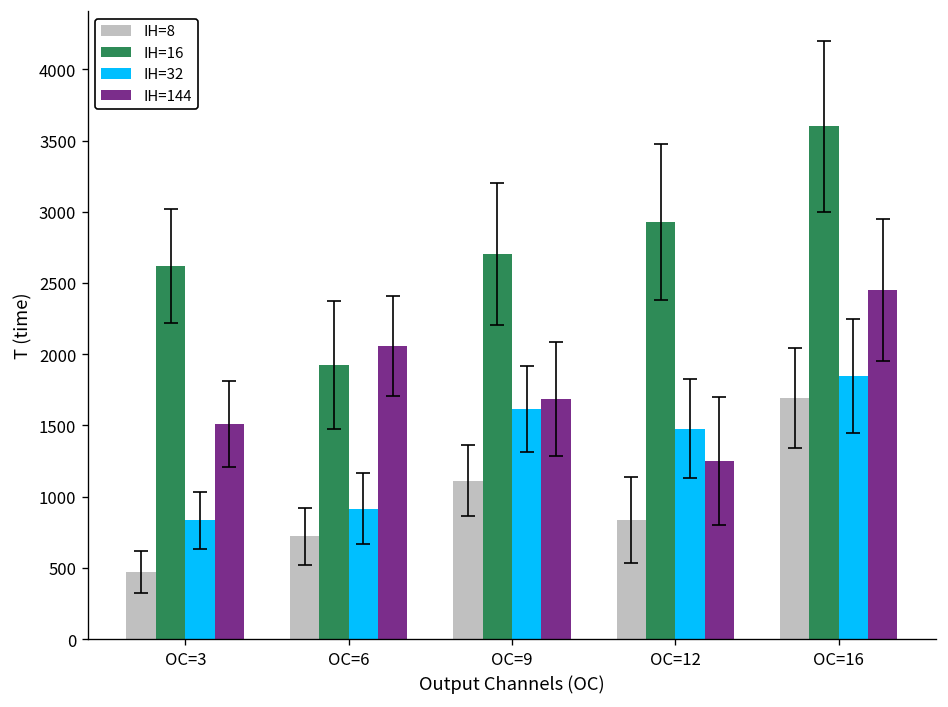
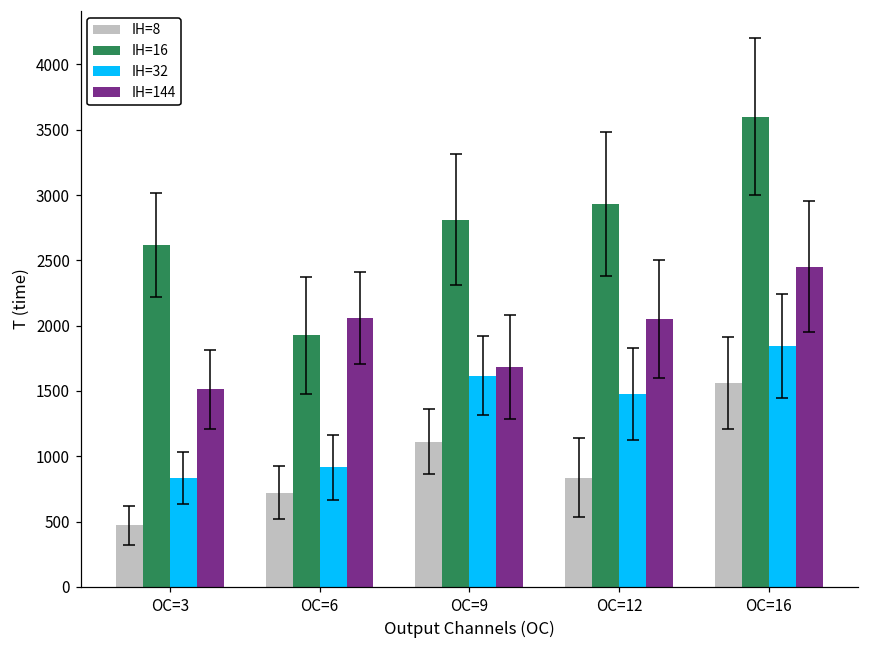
  {
    "IH=8": {
      "OC=3": 470,
      "OC=6": 720,
      "OC=9": 1110,
      "OC=12": 840,
-     "OC=16": 1690
+     "OC=16": 1560
    },
    "IH=16": {
      "OC=3": 2620,
      "OC=6": 1930,
-     "OC=9": 2700,
+     "OC=9": 2810,
      "OC=12": 2930,
      "OC=16": 3600
    },
    "IH=32": {
      "OC=3": 840,
      "OC=6": 920,
      "OC=9": 1620,
      "OC=12": 1480,
      "OC=16": 1850
    },
    "IH=144": {
      "OC=3": 1510,
      "OC=6": 2060,
      "OC=9": 1680,
-     "OC=12": 1250,
+     "OC=12": 2050,
      "OC=16": 2450
    }
  }
